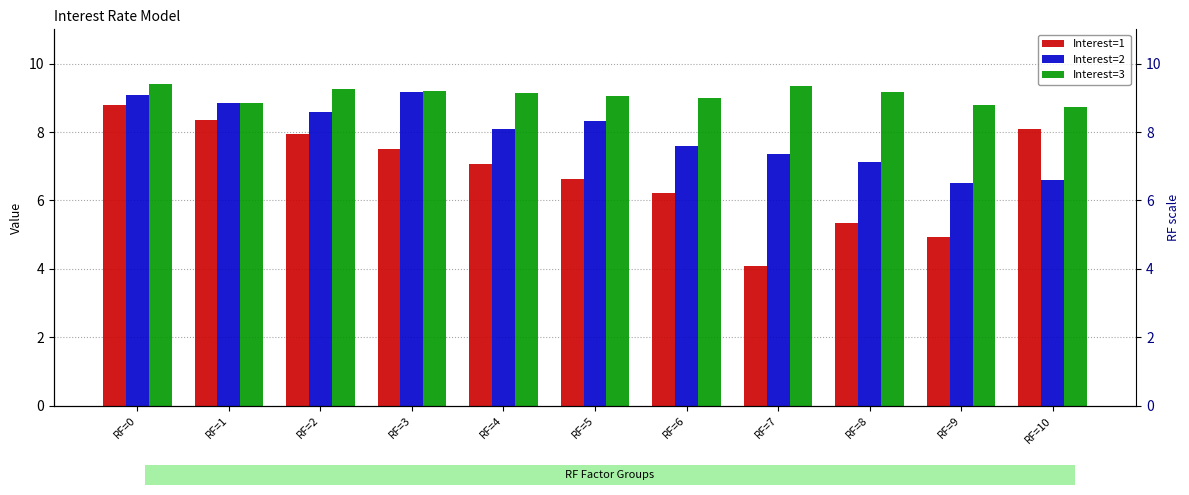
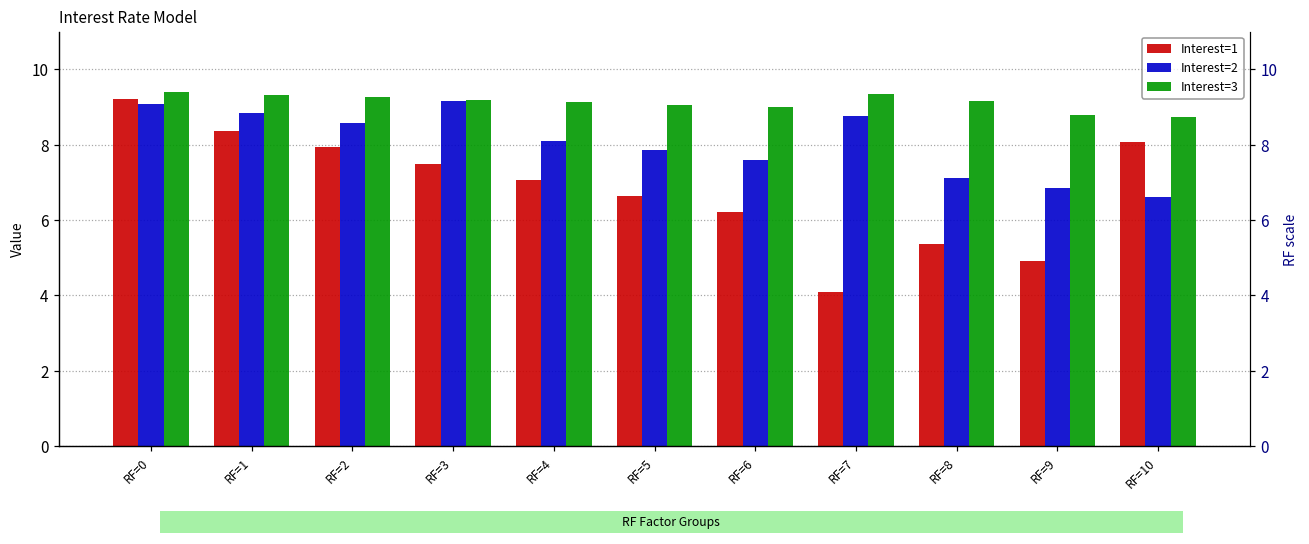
  {
    "Interest=1": {
-     "RF=0": 8.8,
+     "RF=0": 9.2,
      "RF=1": 8.4,
      "RF=2": 7.9,
      "RF=3": 7.5,
      "RF=4": 7.1,
      "RF=5": 6.6,
      "RF=6": 6.2,
      "RF=7": 4.1,
      "RF=8": 5.4,
      "RF=9": 4.9,
      "RF=10": 8.1
    },
    "Interest=2": {
      "RF=0": 9.1,
      "RF=1": 8.8,
      "RF=2": 8.6,
      "RF=3": 9.2,
      "RF=4": 8.1,
-     "RF=5": 8.3,
+     "RF=5": 7.9,
      "RF=6": 7.6,
-     "RF=7": 7.4,
+     "RF=7": 8.8,
      "RF=8": 7.1,
-     "RF=9": 6.5,
+     "RF=9": 6.9,
      "RF=10": 6.6
    },
    "Interest=3": {
      "RF=0": 9.4,
-     "RF=1": 8.9,
+     "RF=1": 9.3,
      "RF=2": 9.3,
      "RF=3": 9.2,
      "RF=4": 9.1,
      "RF=5": 9.1,
      "RF=6": 9.0,
      "RF=7": 9.4,
      "RF=8": 9.2,
      "RF=9": 8.8,
      "RF=10": 8.7
    }
  }
